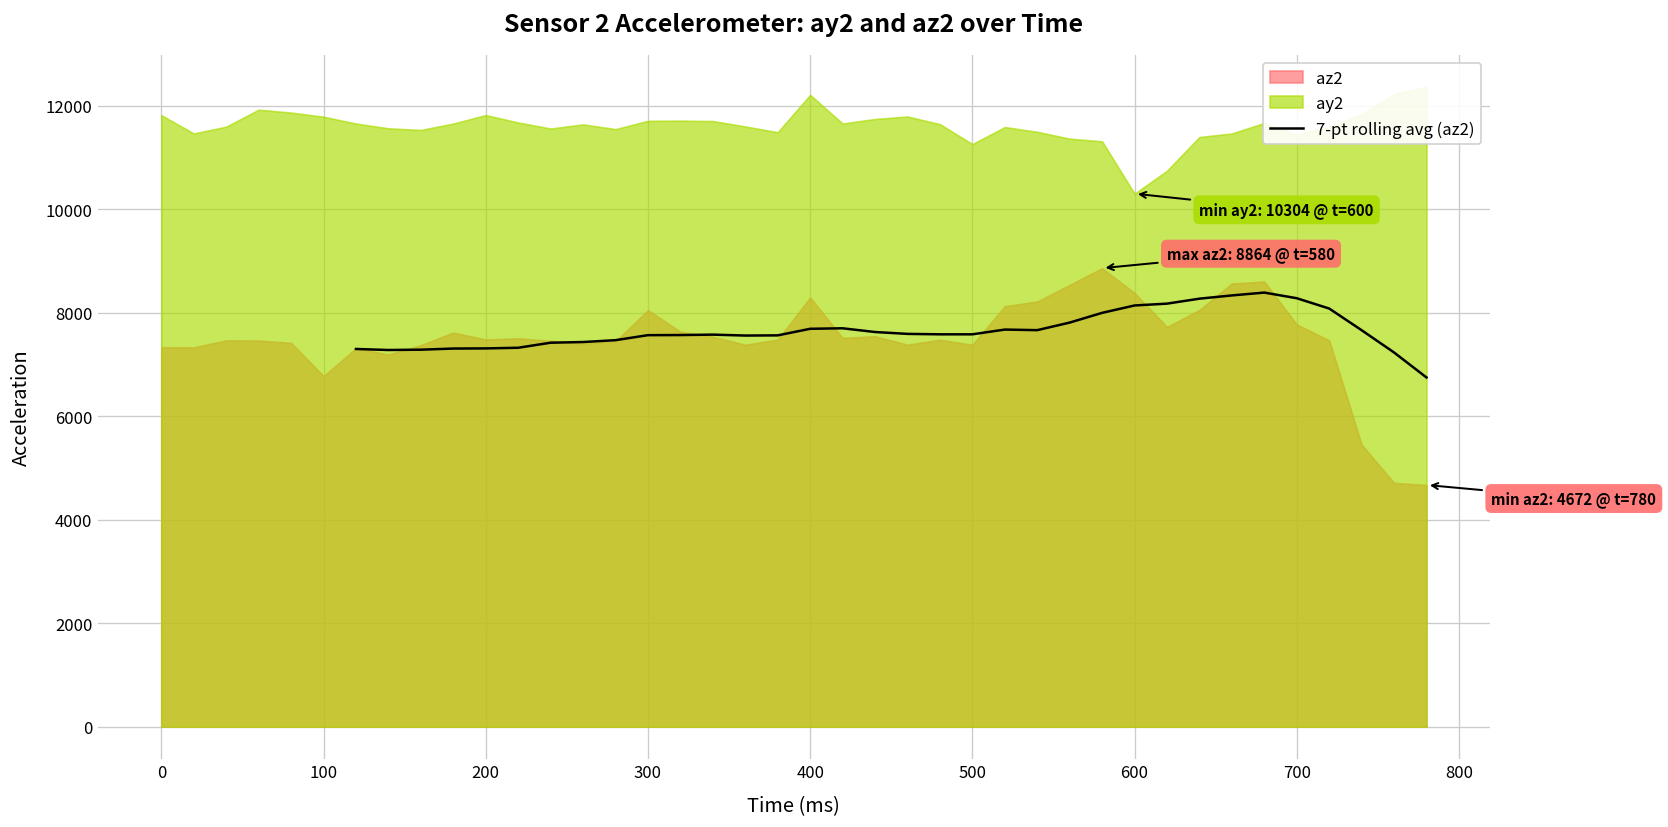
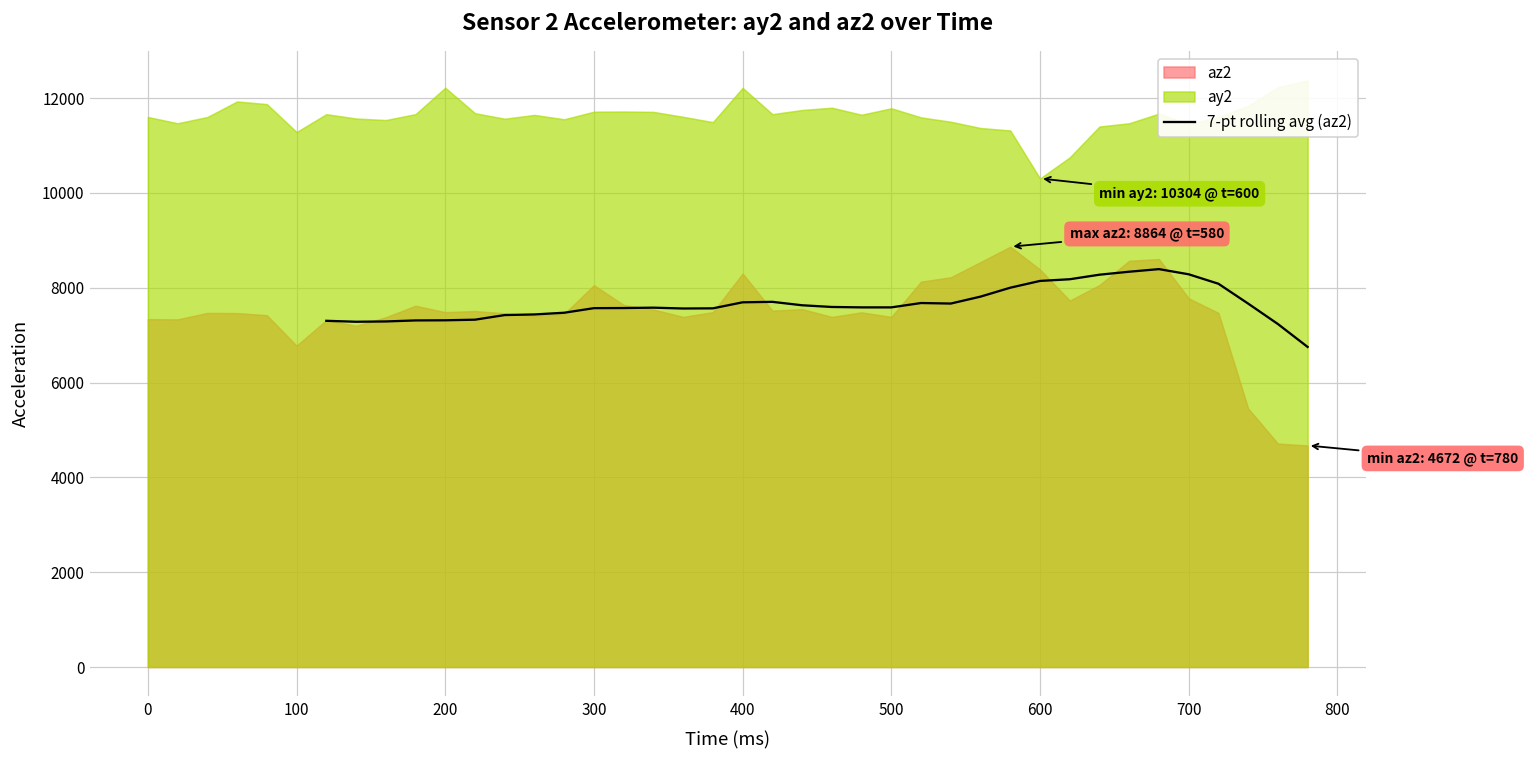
  {
    "az2": {
      "0": 7300,
      "100": 6800,
      "200": 7500,
      "300": 8100,
      "400": 8300,
      "500": 7400,
      "600": 8400,
      "700": 7800
    },
    "7-pt rolling avg (az2)": {
      "200": 7300,
      "300": 7600,
      "400": 7700,
      "500": 7600,
      "600": 8100,
      "700": 8300
    },
    "ay2": {
-     "0": 11800,
-     "100": 11800,
-     "200": 11800,
+     "0": 11600,
+     "100": 11300,
+     "200": 12200,
      "300": 11700,
      "400": 12200,
-     "500": 11300
+     "500": 11800
    }
  }
